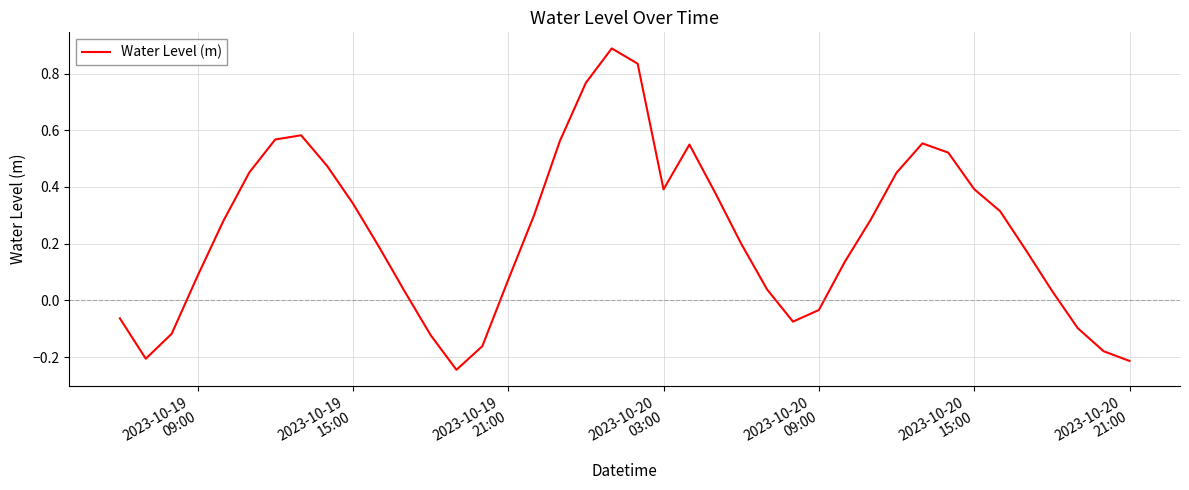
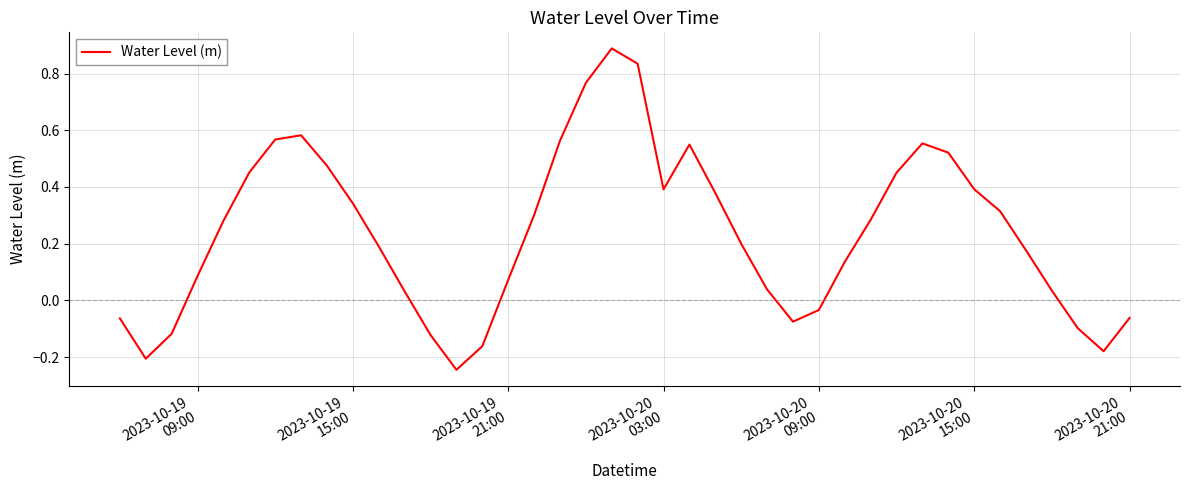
  {
    "2023-10-19 09:00": 0.09,
    "2023-10-19 15:00": 0.34,
    "2023-10-19 21:00": 0.07,
    "2023-10-20 03:00": 0.39,
    "2023-10-20 09:00": -0.03,
    "2023-10-20 15:00": 0.39,
-   "2023-10-20 21:00": -0.21
+   "2023-10-20 21:00": -0.06
  }
